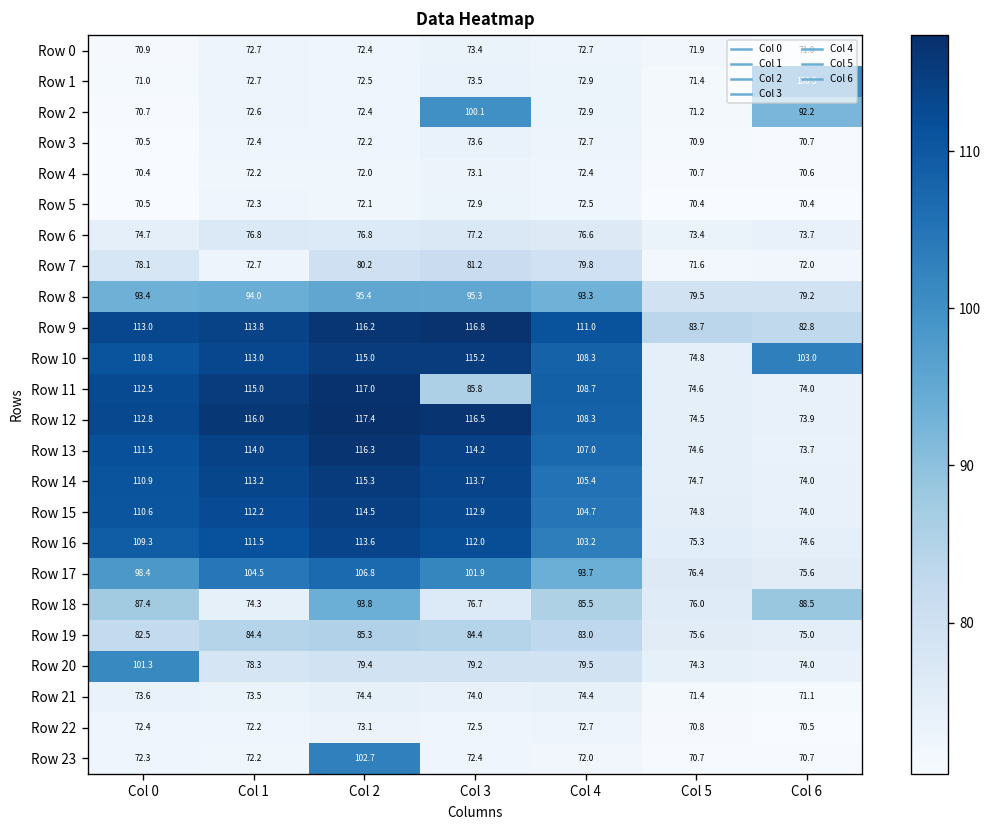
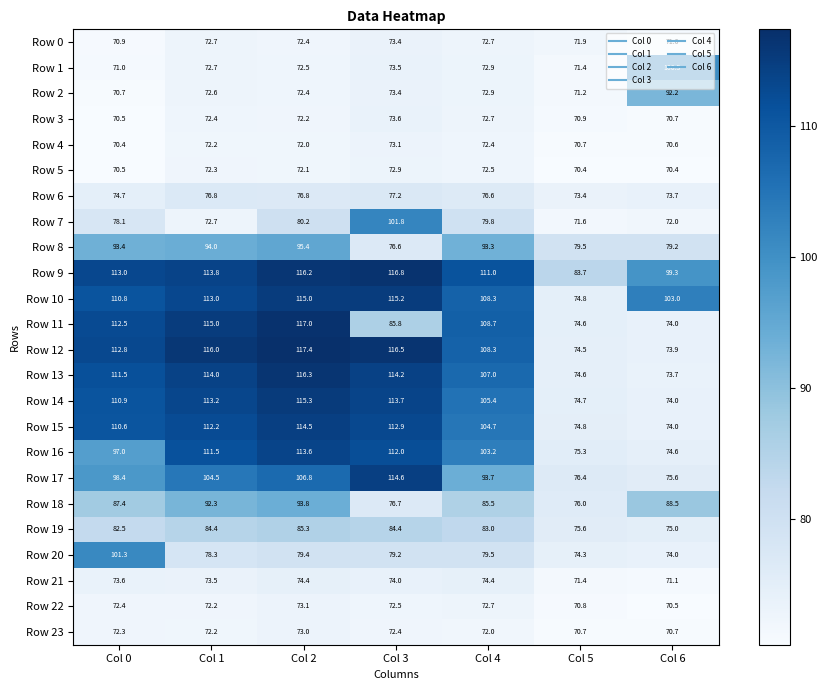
  {
    "Row 0": {
      "Col 0": 70.9,
      "Col 1": 72.7,
      "Col 2": 72.4,
      "Col 3": 73.4,
      "Col 4": 72.7,
      "Col 5": 71.9
    },
    "Row 1": {
      "Col 0": 71.0,
      "Col 1": 72.7,
      "Col 2": 72.5,
      "Col 3": 73.5,
      "Col 4": 72.9,
      "Col 5": 71.4
    },
    "Row 2": {
      "Col 0": 70.7,
      "Col 1": 72.6,
      "Col 2": 72.4,
-     "Col 3": 100.1,
+     "Col 3": 73.4,
      "Col 4": 72.9,
      "Col 5": 71.2,
      "Col 6": 92.2
    },
    "Row 3": {
      "Col 0": 70.5,
      "Col 1": 72.4,
      "Col 2": 72.2,
      "Col 3": 73.6,
      "Col 4": 72.7,
      "Col 5": 70.9,
      "Col 6": 70.7
    },
    "Row 4": {
      "Col 0": 70.4,
      "Col 1": 72.2,
      "Col 2": 72.0,
      "Col 3": 73.1,
      "Col 4": 72.4,
      "Col 5": 70.7,
      "Col 6": 70.6
    },
    "Row 5": {
      "Col 0": 70.5,
      "Col 1": 72.3,
      "Col 2": 72.1,
      "Col 3": 72.9,
      "Col 4": 72.5,
      "Col 5": 70.4,
      "Col 6": 70.4
    },
    "Row 6": {
      "Col 0": 74.7,
      "Col 1": 76.8,
      "Col 2": 76.8,
      "Col 3": 77.2,
      "Col 4": 76.6,
      "Col 5": 73.4,
      "Col 6": 73.7
    },
    "Row 7": {
      "Col 0": 78.1,
      "Col 1": 72.7,
      "Col 2": 80.2,
-     "Col 3": 81.2,
+     "Col 3": 101.8,
      "Col 4": 79.8,
      "Col 5": 71.6,
      "Col 6": 72.0
    },
    "Row 8": {
      "Col 0": 93.4,
      "Col 1": 94.0,
      "Col 2": 95.4,
-     "Col 3": 95.3,
+     "Col 3": 76.6,
      "Col 4": 93.3,
      "Col 5": 79.5,
      "Col 6": 79.2
    },
    "Row 9": {
      "Col 0": 113.0,
      "Col 1": 113.8,
      "Col 2": 116.2,
      "Col 3": 116.8,
      "Col 4": 111.0,
      "Col 5": 83.7,
-     "Col 6": 82.8
+     "Col 6": 99.3
    },
    "Row 10": {
      "Col 0": 110.8,
      "Col 1": 113.0,
      "Col 2": 115.0,
      "Col 3": 115.2,
      "Col 4": 108.3,
      "Col 5": 74.8,
      "Col 6": 103.0
    },
    "Row 11": {
      "Col 0": 112.5,
      "Col 1": 115.0,
      "Col 2": 117.0,
      "Col 3": 85.8,
      "Col 4": 108.7,
      "Col 5": 74.6,
      "Col 6": 74.0
    },
    "Row 12": {
      "Col 0": 112.8,
      "Col 1": 116.0,
      "Col 2": 117.4,
      "Col 3": 116.5,
      "Col 4": 108.3,
      "Col 5": 74.5,
      "Col 6": 73.9
    },
    "Row 13": {
      "Col 0": 111.5,
      "Col 1": 114.0,
      "Col 2": 116.3,
      "Col 3": 114.2,
      "Col 4": 107.0,
      "Col 5": 74.6,
      "Col 6": 73.7
    },
    "Row 14": {
      "Col 0": 110.9,
      "Col 1": 113.2,
      "Col 2": 115.3,
      "Col 3": 113.7,
      "Col 4": 105.4,
      "Col 5": 74.7,
      "Col 6": 74.0
    },
    "Row 15": {
      "Col 0": 110.6,
      "Col 1": 112.2,
      "Col 2": 114.5,
      "Col 3": 112.9,
      "Col 4": 104.7,
      "Col 5": 74.8,
      "Col 6": 74.0
    },
    "Row 16": {
-     "Col 0": 109.3,
+     "Col 0": 97.0,
      "Col 1": 111.5,
      "Col 2": 113.6,
      "Col 3": 112.0,
      "Col 4": 103.2,
      "Col 5": 75.3,
      "Col 6": 74.6
    },
    "Row 17": {
      "Col 0": 98.4,
      "Col 1": 104.5,
      "Col 2": 106.8,
-     "Col 3": 101.9,
+     "Col 3": 114.6,
      "Col 4": 93.7,
      "Col 5": 76.4,
      "Col 6": 75.6
    },
    "Row 18": {
      "Col 0": 87.4,
-     "Col 1": 74.3,
+     "Col 1": 92.3,
      "Col 2": 93.8,
      "Col 3": 76.7,
      "Col 4": 85.5,
      "Col 5": 76.0,
      "Col 6": 88.5
    },
    "Row 19": {
      "Col 0": 82.5,
      "Col 1": 84.4,
      "Col 2": 85.3,
      "Col 3": 84.4,
      "Col 4": 83.0,
      "Col 5": 75.6,
      "Col 6": 75.0
    },
    "Row 20": {
      "Col 0": 101.3,
      "Col 1": 78.3,
      "Col 2": 79.4,
      "Col 3": 79.2,
      "Col 4": 79.5,
      "Col 5": 74.3,
      "Col 6": 74.0
    },
    "Row 21": {
      "Col 0": 73.6,
      "Col 1": 73.5,
      "Col 2": 74.4,
      "Col 3": 74.0,
      "Col 4": 74.4,
      "Col 5": 71.4,
      "Col 6": 71.1
    },
    "Row 22": {
      "Col 0": 72.4,
      "Col 1": 72.2,
      "Col 2": 73.1,
      "Col 3": 72.5,
      "Col 4": 72.7,
      "Col 5": 70.8,
      "Col 6": 70.5
    },
    "Row 23": {
      "Col 0": 72.3,
      "Col 1": 72.2,
-     "Col 2": 102.7,
+     "Col 2": 73.0,
      "Col 3": 72.4,
      "Col 4": 72.0,
      "Col 5": 70.7,
      "Col 6": 70.7
    }
  }
